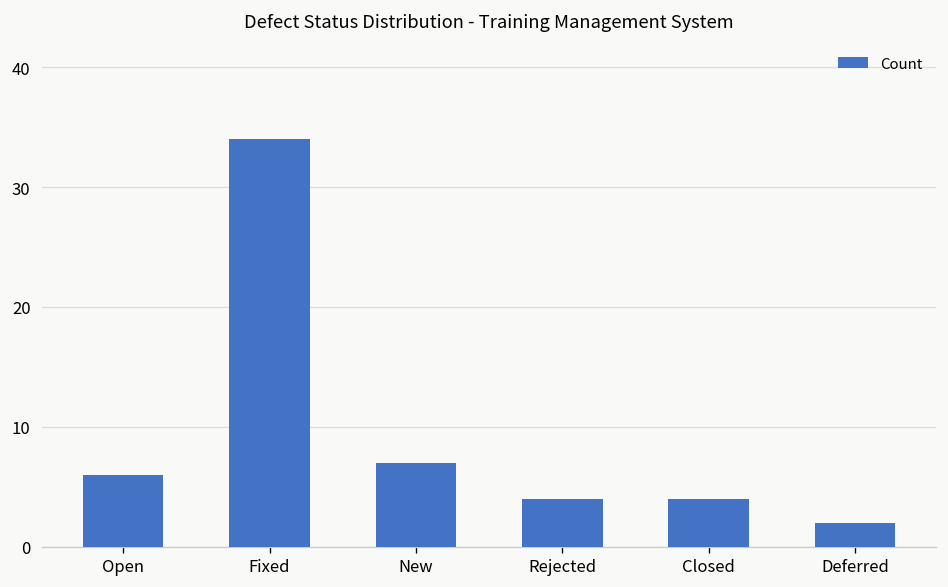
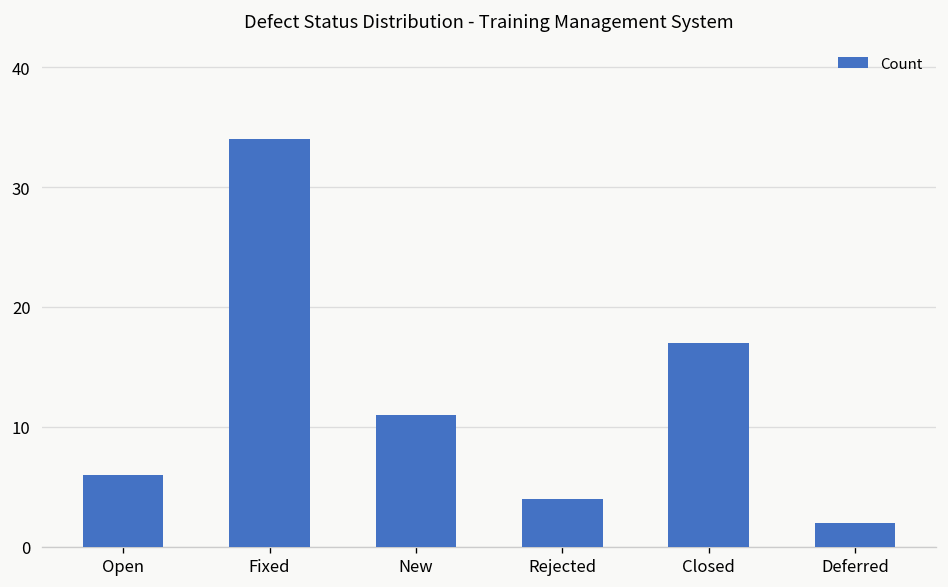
  {
    "Open": 6,
    "Fixed": 34,
-   "New": 7,
+   "New": 11,
    "Rejected": 4,
-   "Closed": 4,
+   "Closed": 17,
    "Deferred": 2
  }
